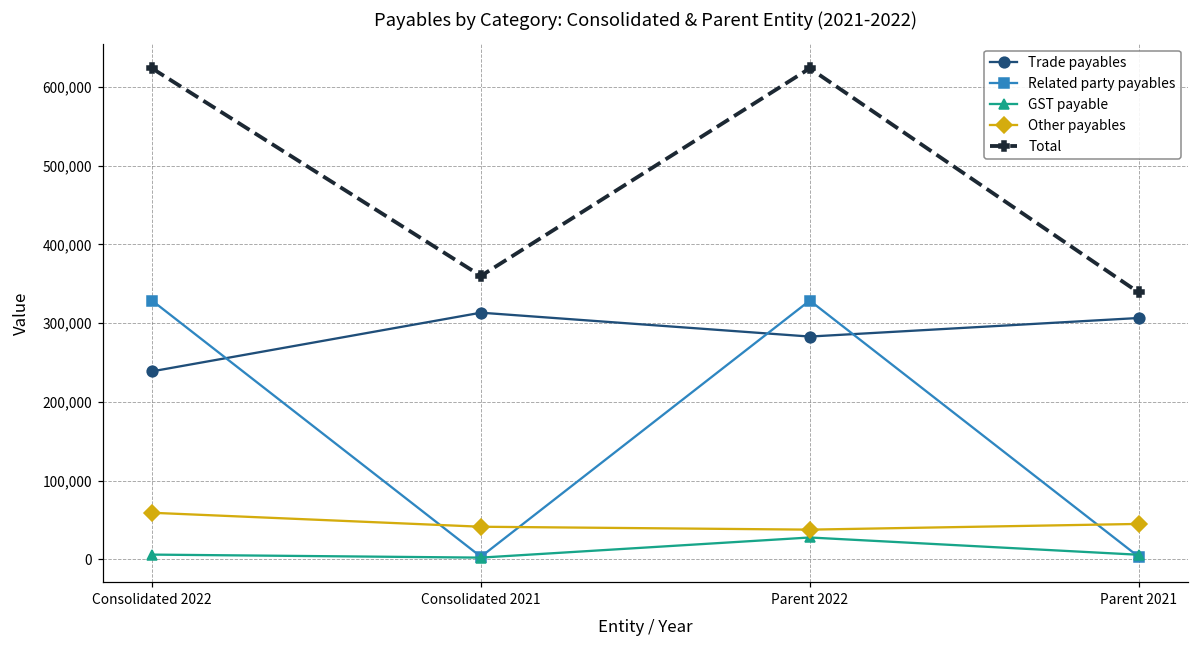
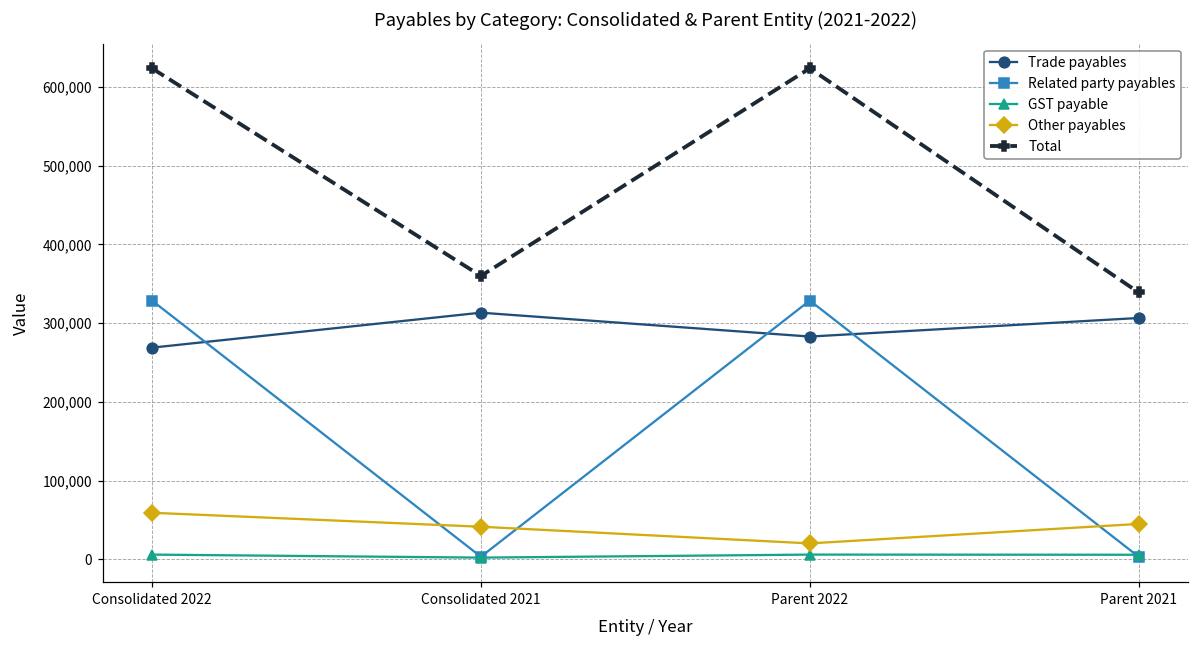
  {
    "Trade payables": {
-     "Consolidated 2022": "240,000",
+     "Consolidated 2022": "270,000",
      "Consolidated 2021": "310,000",
      "Parent 2022": "280,000",
      "Parent 2021": "310,000"
    },
    "Related party payables": {
      "Consolidated 2022": "330,000",
      "Parent 2022": "330,000"
    },
    "GST payable": {
      "Consolidated 2022": "10,000",
-     "Parent 2022": "30,000"
+     "Parent 2022": "10,000"
    },
    "Other payables": {
      "Consolidated 2022": "60,000",
      "Consolidated 2021": "40,000",
-     "Parent 2022": "40,000",
+     "Parent 2022": "20,000",
      "Parent 2021": "40,000"
    },
    "Total": {
      "Consolidated 2022": "620,000",
      "Consolidated 2021": "360,000",
      "Parent 2022": "620,000",
      "Parent 2021": "340,000"
    }
  }
